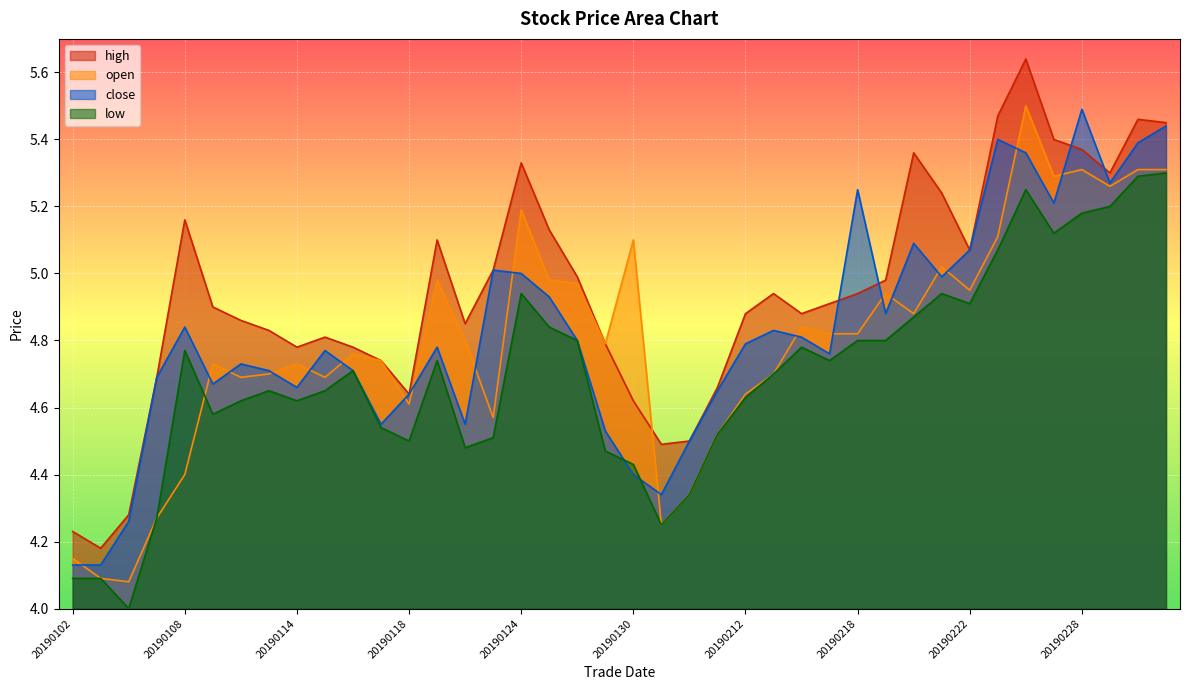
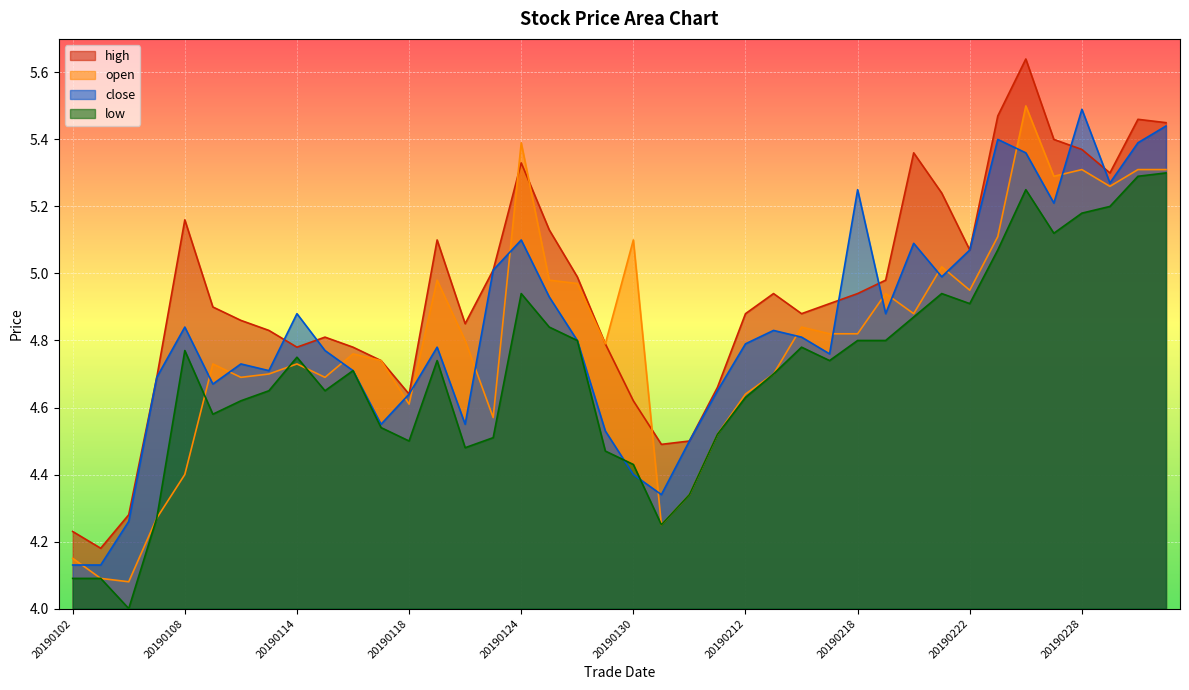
  {
    "high": {
      "20190102": 4.23,
      "20190108": 5.16,
      "20190114": 4.78,
      "20190124": 5.33,
      "20190130": 4.62,
      "20190212": 4.88,
      "20190218": 4.94,
      "20190228": 5.37
    },
    "open": {
      "20190102": 4.15,
      "20190108": 4.40,
      "20190114": 4.73,
      "20190118": 4.61,
-     "20190124": 5.19,
+     "20190124": 5.39,
      "20190130": 5.10,
      "20190212": 4.64,
      "20190218": 4.82,
      "20190222": 4.95,
      "20190228": 5.31
    },
    "close": {
      "20190102": 4.13,
      "20190108": 4.84,
-     "20190114": 4.66,
-     "20190124": 5.0,
+     "20190114": 4.88,
+     "20190124": 5.1,
      "20190130": 4.40,
      "20190212": 4.79,
      "20190218": 5.25,
      "20190228": 5.49
    },
    "low": {
      "20190102": 4.09,
      "20190108": 4.77,
-     "20190114": 4.62,
+     "20190114": 4.75,
      "20190118": 4.50,
      "20190124": 4.94,
      "20190130": 4.43,
      "20190212": 4.63,
      "20190218": 4.80,
      "20190222": 4.91,
      "20190228": 5.18
    }
  }
